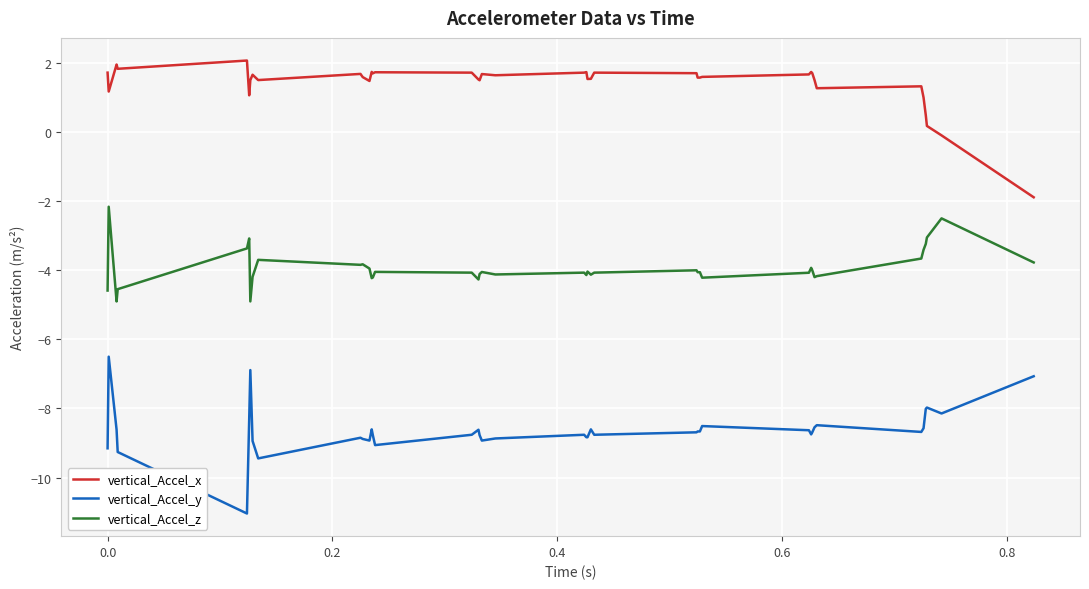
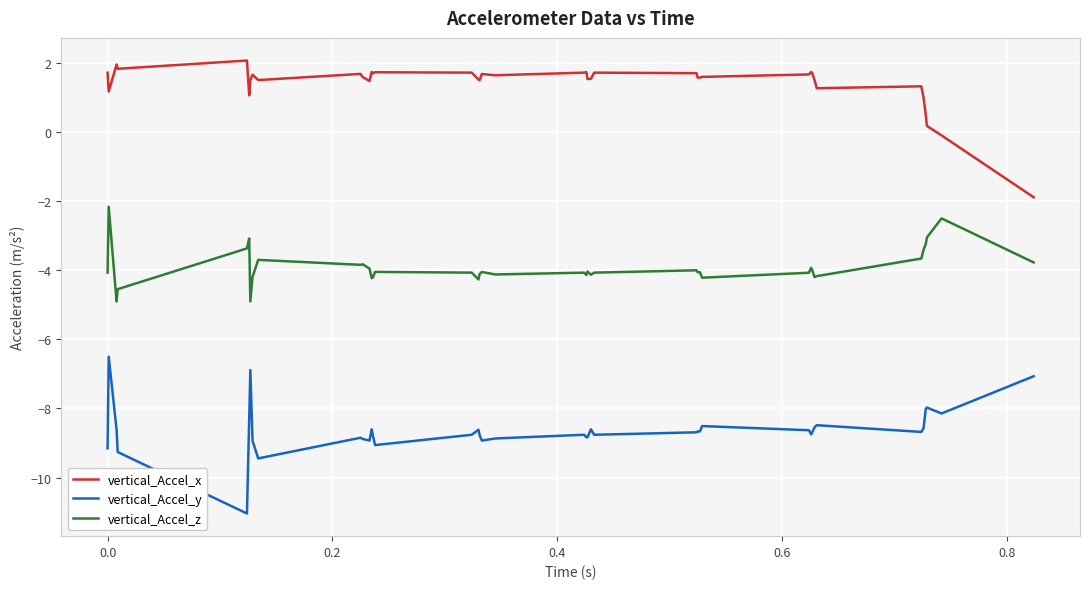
  {
    "vertical_Accel_x": {
      "0.0": 1.7
    },
    "vertical_Accel_y": {
      "0.0": -9.2
    },
    "vertical_Accel_z": {
-     "0.0": -4.6
+     "0.0": -4.1
    }
  }
